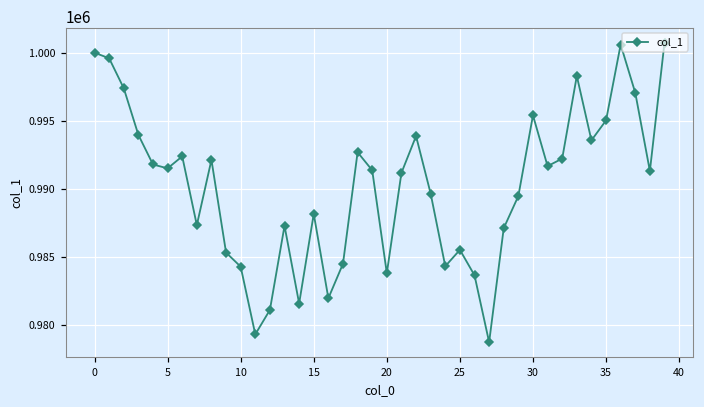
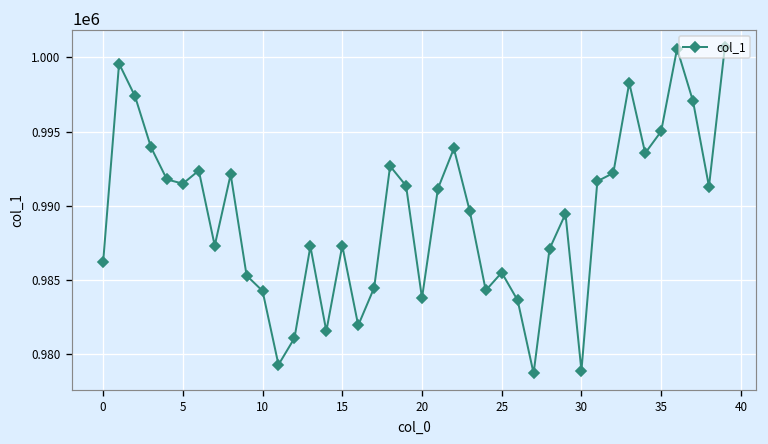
  {
-   "0": 1000000,
+   "0": 986200,
    "5": 991500,
    "10": 984300,
-   "15": 988100,
+   "15": 987300,
    "20": 983800,
    "25": 985500,
-   "30": 995400,
+   "30": 978900,
    "35": 995000
  }
